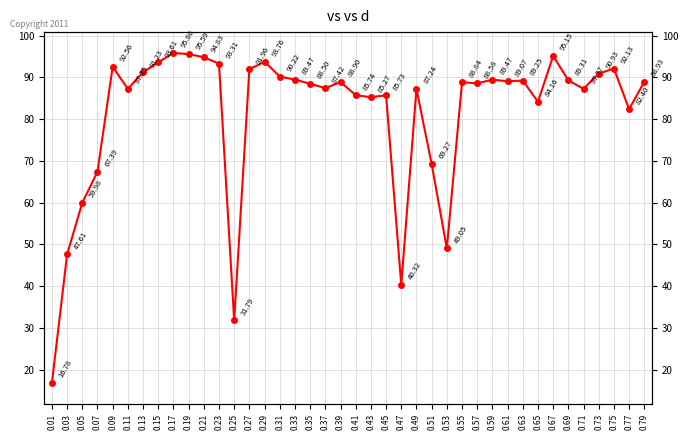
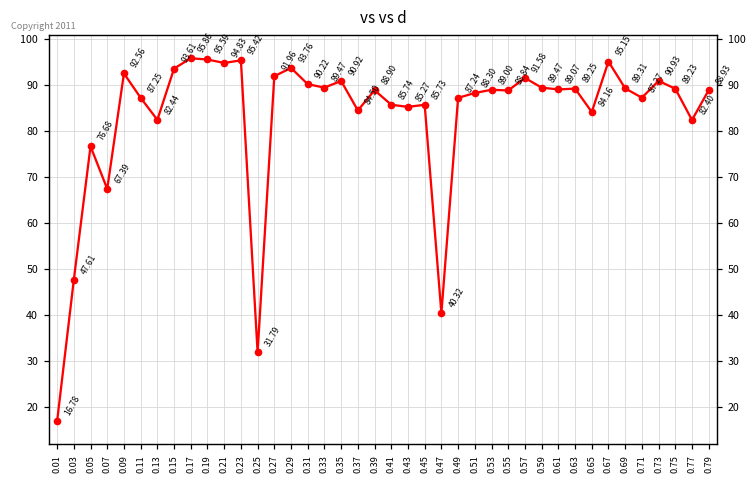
  {
    "0.01": 16.78,
    "0.03": 47.61,
-   "0.05": 59.98,
+   "0.05": 76.68,
    "0.07": 67.39,
    "0.09": 92.56,
-   "0.13": 91.23,
+   "0.13": 82.44,
    "0.17": 95.86,
    "0.19": 95.59,
    "0.21": 94.83,
-   "0.23": 93.31,
+   "0.23": 95.42,
    "0.25": 31.79,
    "0.29": 93.76,
    "0.31": 90.22,
    "0.33": 89.47,
-   "0.35": 88.50,
-   "0.37": 87.42,
+   "0.35": 90.92,
+   "0.37": 84.50,
    "0.39": 88.90,
    "0.41": 85.74,
    "0.45": 85.73,
    "0.47": 40.32,
    "0.49": 87.24,
-   "0.51": 69.27,
-   "0.53": 49.05,
+   "0.51": 88.30,
+   "0.53": 89.00,
    "0.55": 88.84,
-   "0.57": 88.58,
+   "0.57": 91.58,
    "0.59": 89.47,
    "0.61": 89.07,
    "0.63": 89.25,
    "0.65": 84.16,
    "0.67": 95.15,
    "0.69": 89.31,
-   "0.75": 92.13,
+   "0.75": 89.23,
    "0.77": 82.40,
    "0.79": 88.93
  }
